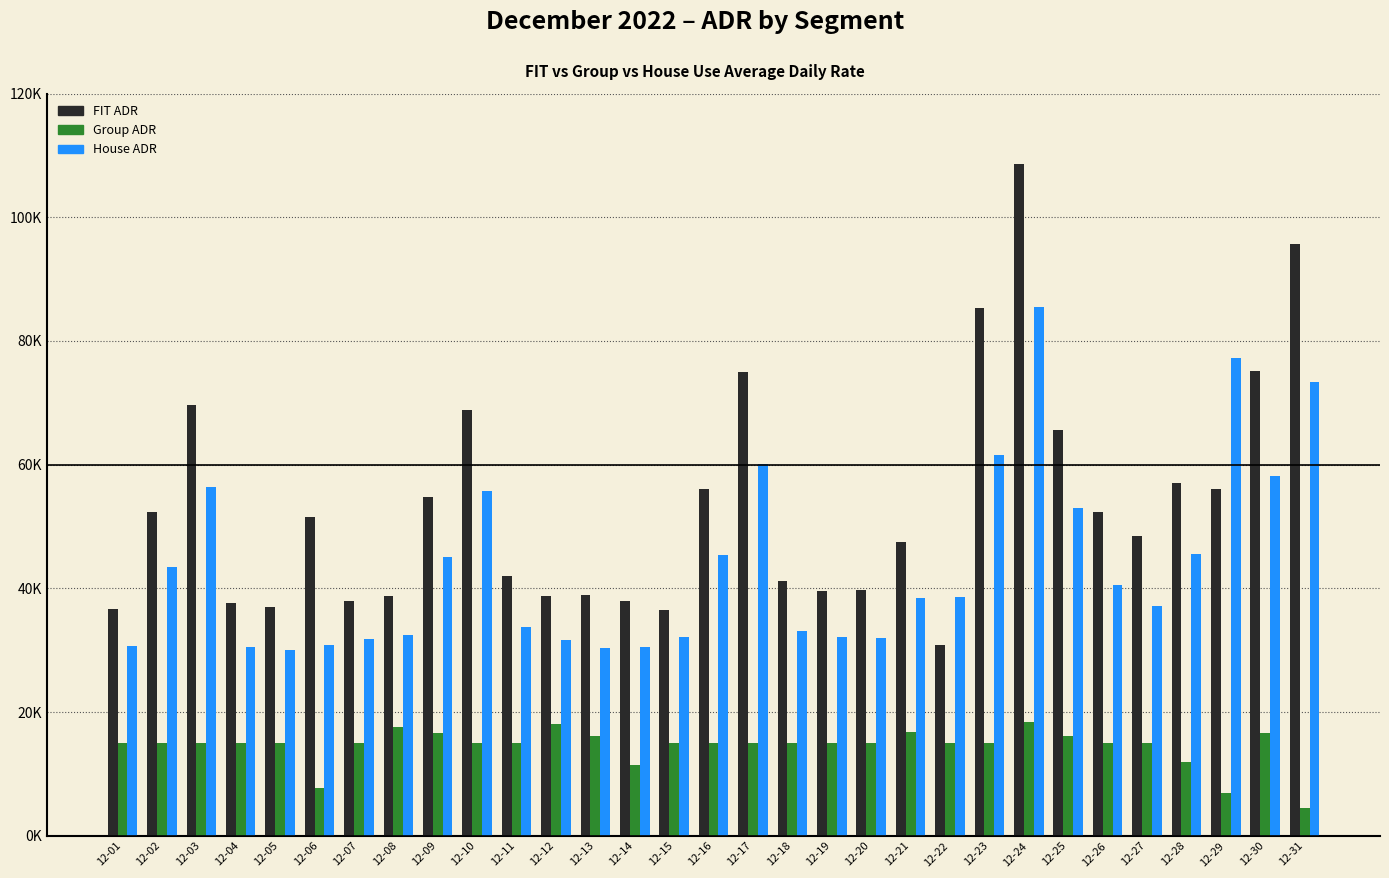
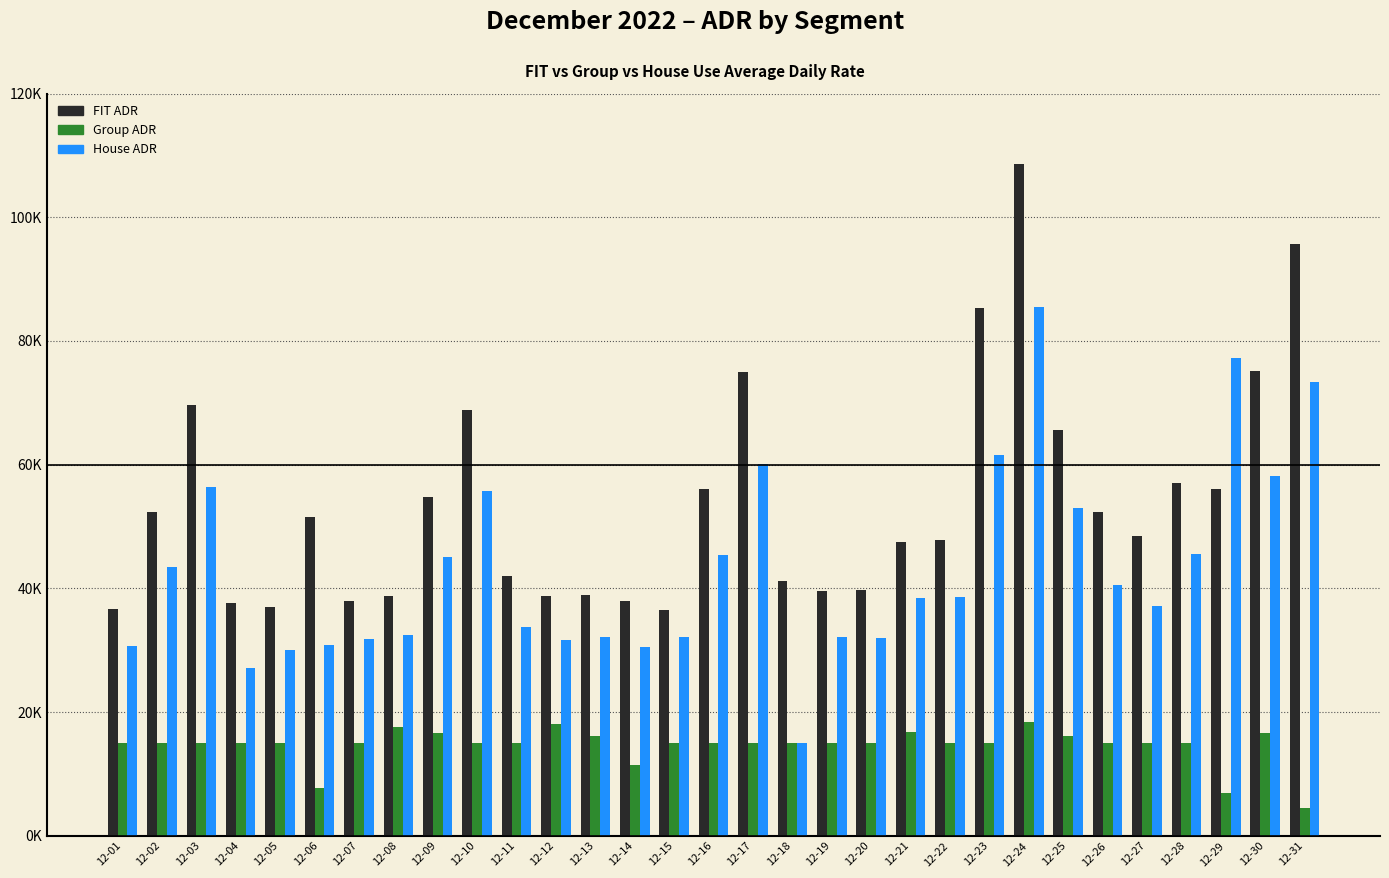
  {
    "FIT ADR": {
      "12-01": 37000,
      "12-02": 52000,
      "12-03": 70000,
      "12-04": 38000,
      "12-05": 37000,
      "12-06": 51000,
      "12-07": 38000,
      "12-08": 39000,
      "12-09": 55000,
      "12-10": 69000,
      "12-11": 42000,
      "12-12": 39000,
      "12-13": 39000,
      "12-14": 38000,
      "12-15": 36000,
      "12-16": 56000,
      "12-17": 75000,
      "12-18": 41000,
      "12-19": 40000,
      "12-20": 40000,
      "12-21": 47000,
-     "12-22": 31000,
+     "12-22": 48000,
      "12-23": 85000,
      "12-24": 109000,
      "12-25": 66000,
      "12-26": 52000,
      "12-27": 49000,
      "12-28": 57000,
      "12-29": 56000,
      "12-30": 75000,
      "12-31": 96000
    },
    "Group ADR": {
      "12-01": 15000,
      "12-02": 15000,
      "12-03": 15000,
      "12-04": 15000,
      "12-05": 15000,
      "12-06": 8000,
      "12-07": 15000,
      "12-08": 18000,
      "12-09": 17000,
      "12-10": 15000,
      "12-11": 15000,
      "12-12": 18000,
      "12-13": 16000,
      "12-14": 11000,
      "12-15": 15000,
      "12-16": 15000,
      "12-17": 15000,
      "12-18": 15000,
      "12-19": 15000,
      "12-20": 15000,
      "12-21": 17000,
      "12-22": 15000,
      "12-23": 15000,
      "12-24": 18000,
      "12-25": 16000,
      "12-26": 15000,
      "12-27": 15000,
-     "12-28": 12000,
+     "12-28": 15000,
      "12-29": 7000,
      "12-30": 17000,
      "12-31": 5000
    },
    "House ADR": {
      "12-01": 31000,
      "12-02": 43000,
      "12-03": 56000,
-     "12-04": 31000,
+     "12-04": 27000,
      "12-05": 30000,
      "12-06": 31000,
      "12-07": 32000,
      "12-08": 32000,
      "12-09": 45000,
      "12-10": 56000,
      "12-11": 34000,
      "12-12": 32000,
-     "12-13": 30000,
+     "12-13": 32000,
      "12-14": 31000,
      "12-15": 32000,
      "12-16": 45000,
      "12-17": 60000,
-     "12-18": 33000,
+     "12-18": 15000,
      "12-19": 32000,
      "12-20": 32000,
      "12-21": 38000,
      "12-22": 39000,
      "12-23": 62000,
      "12-24": 86000,
      "12-25": 53000,
      "12-26": 41000,
      "12-27": 37000,
      "12-28": 46000,
      "12-29": 77000,
      "12-30": 58000,
      "12-31": 73000
    }
  }
